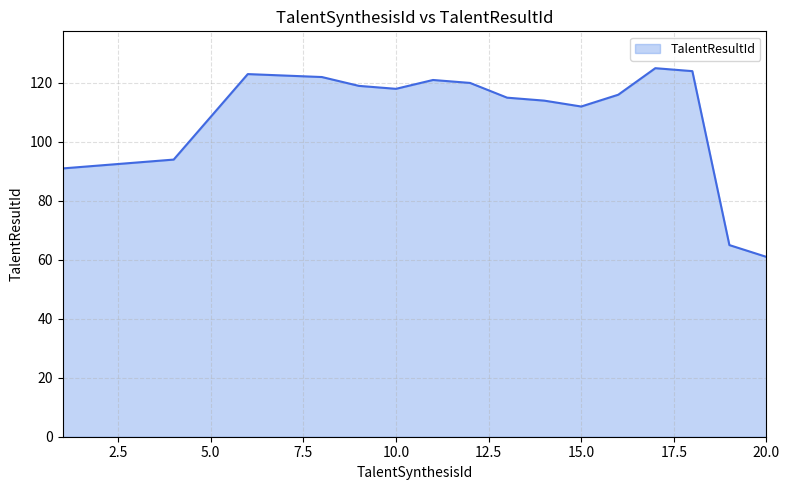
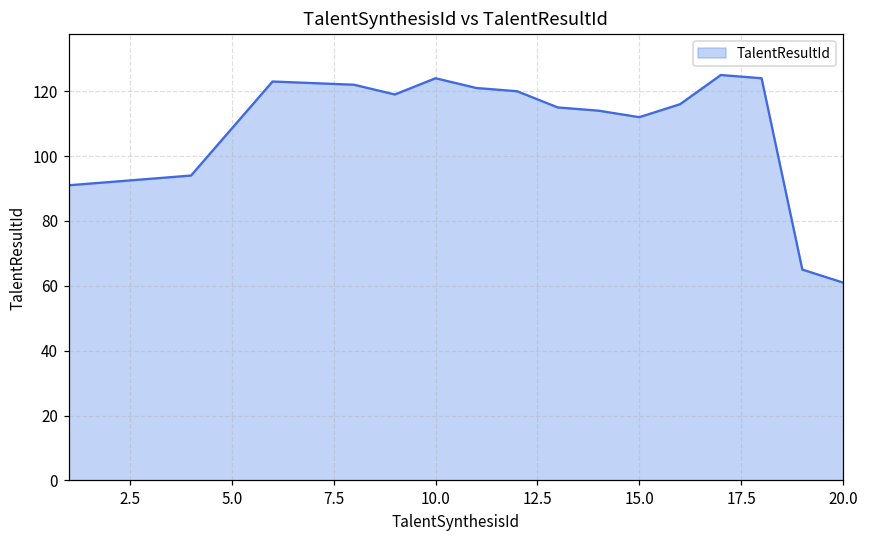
  {
-   "10.0": 118,
+   "10.0": 124,
    "15.0": 112,
    "20.0": 61
  }
